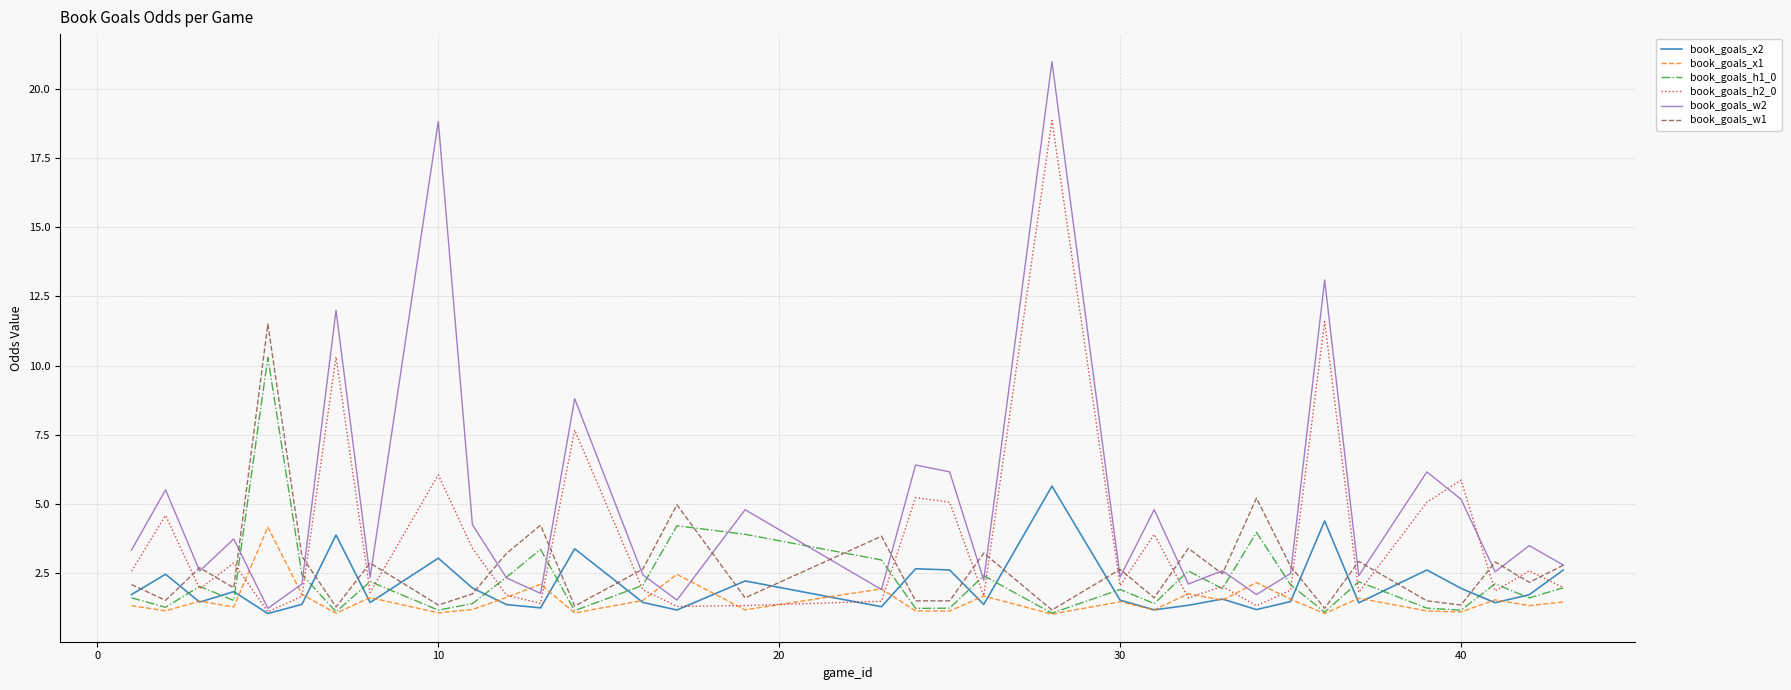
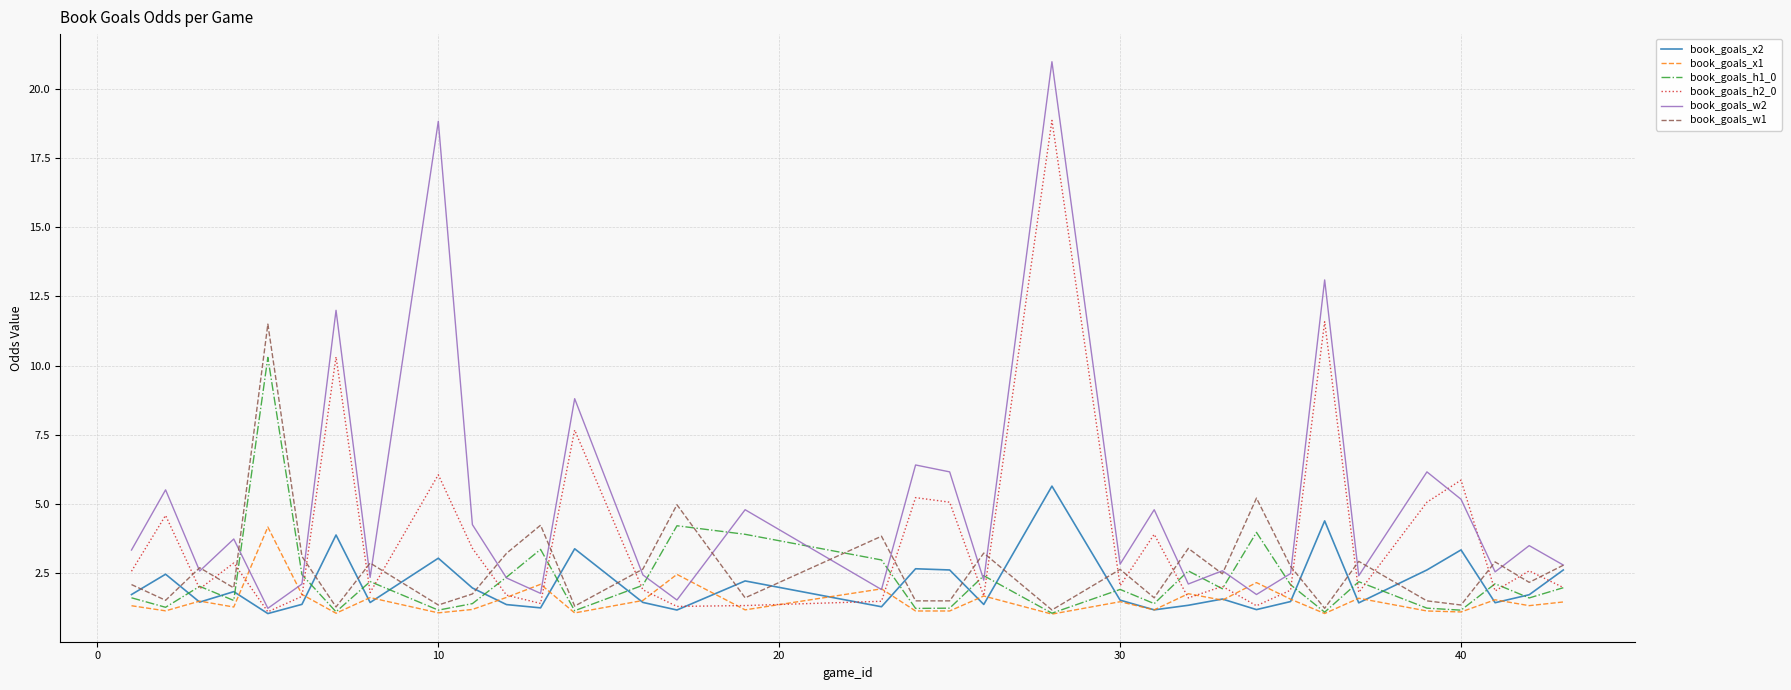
  {
    "book_goals_x2": {
      "10": 3.0,
-     "40": 1.9
+     "40": 3.3
    },
    "book_goals_x1": {
      "10": 1.0
    },
    "book_goals_h1_0": {
      "10": 1.1,
      "30": 1.9
    },
    "book_goals_h2_0": {
      "10": 6.0,
      "30": 2.0,
      "40": 5.9
    },
    "book_goals_w2": {
      "10": 18.8,
-     "30": 2.3,
+     "30": 2.8,
      "40": 5.2
    },
    "book_goals_w1": {
      "10": 1.3,
      "30": 2.6,
      "40": 1.3
    }
  }
